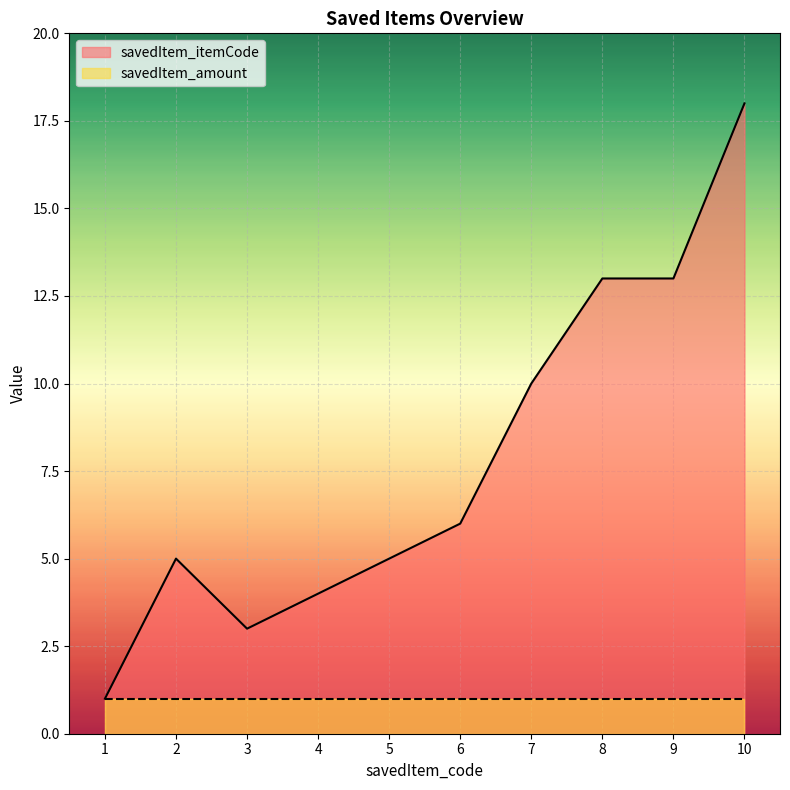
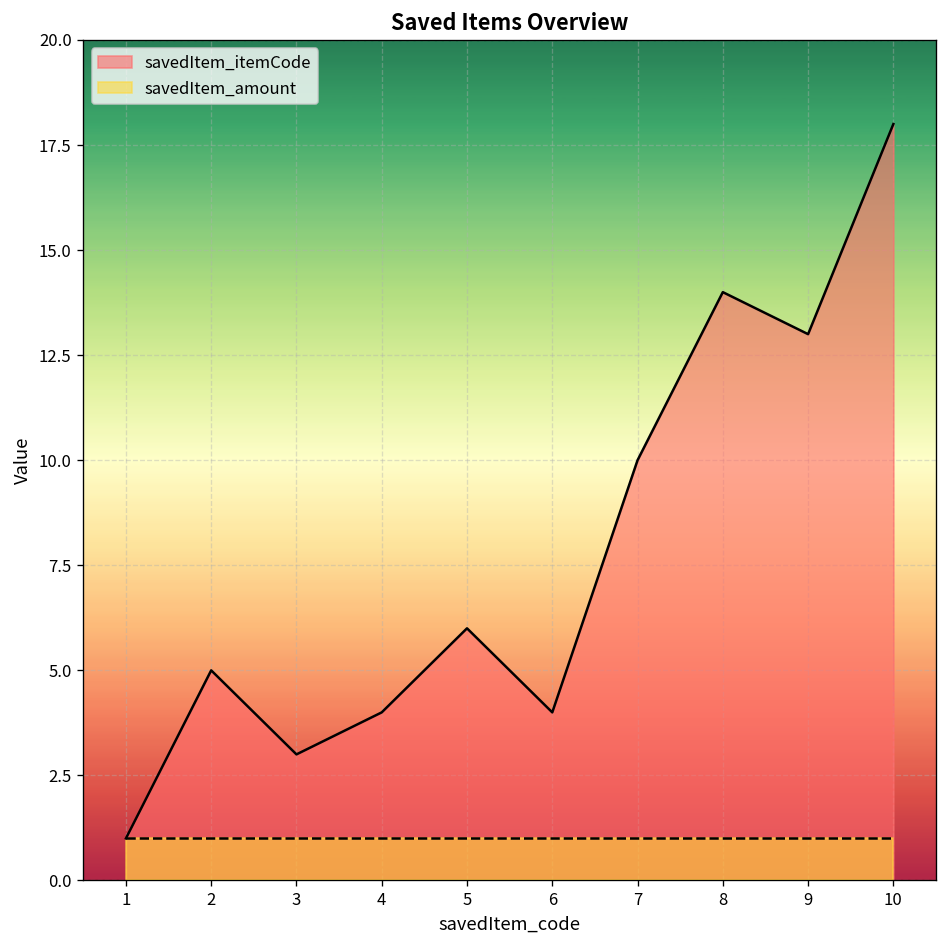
  {
    "savedItem_itemCode": {
      "2": 5,
      "3": 3,
      "4": 4,
-     "5": 5,
-     "6": 6,
+     "5": 6,
+     "6": 4,
      "7": 10,
-     "8": 13,
+     "8": 14,
      "9": 13,
      "10": 18
    },
    "savedItem_amount": {
      "2": 1,
      "3": 1,
      "4": 1,
      "5": 1,
      "6": 1,
      "7": 1,
      "8": 1,
      "9": 1,
      "10": 1
    }
  }
